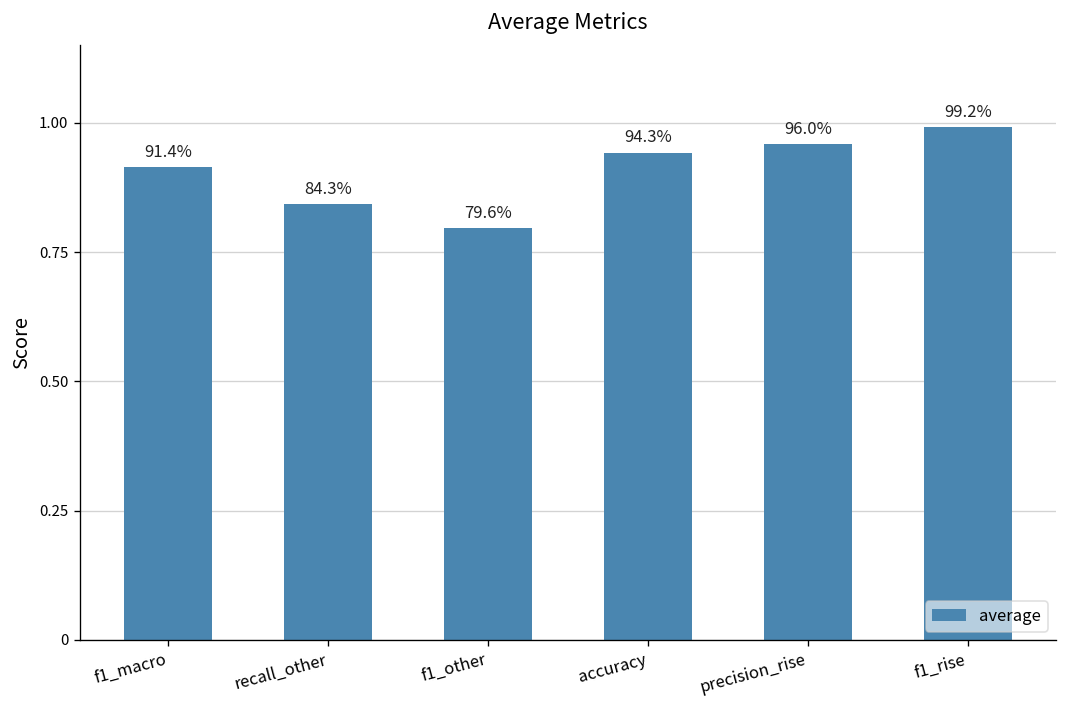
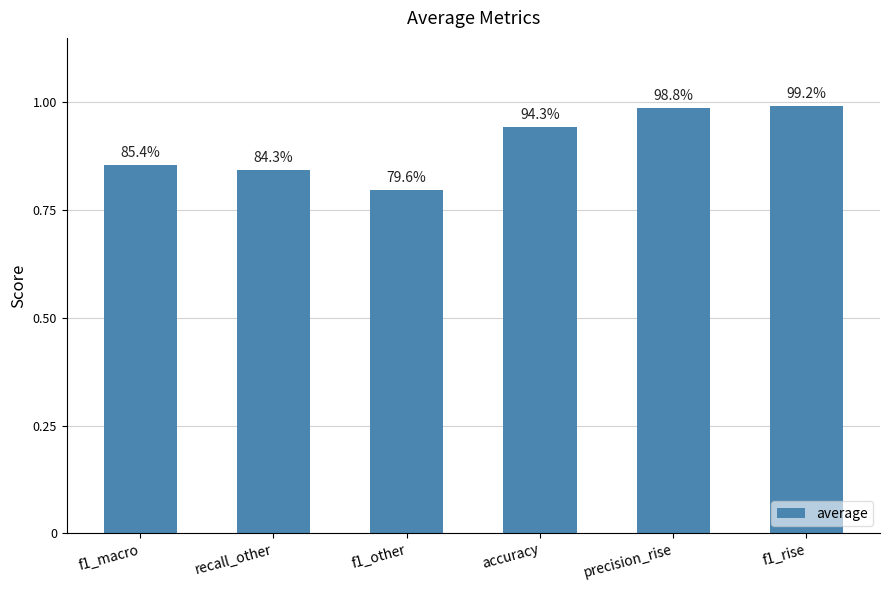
  {
-   "f1_macro": "91.4%",
+   "f1_macro": "85.4%",
    "recall_other": "84.3%",
    "f1_other": "79.6%",
    "accuracy": "94.3%",
-   "precision_rise": "96.0%",
+   "precision_rise": "98.8%",
    "f1_rise": "99.2%"
  }
